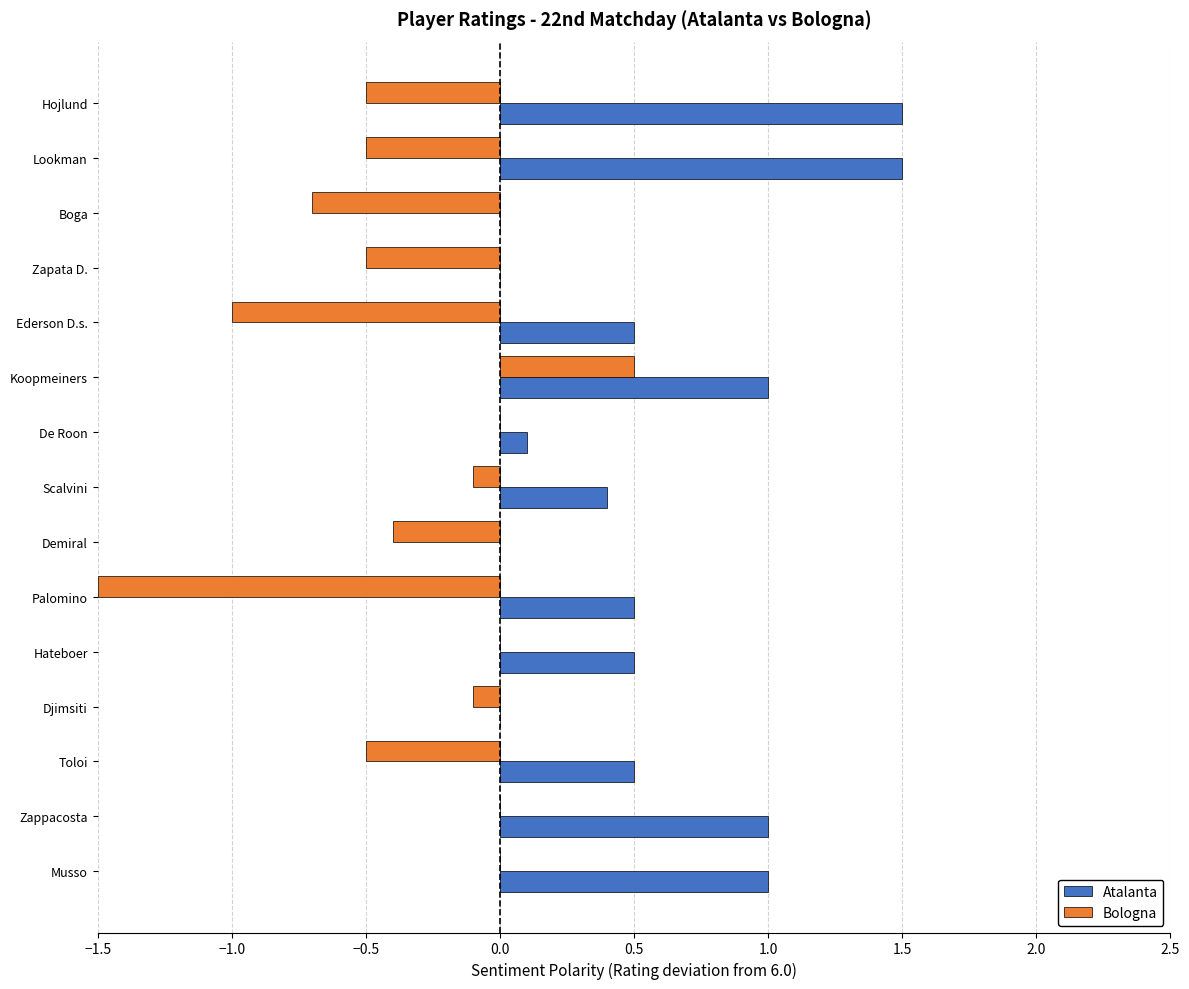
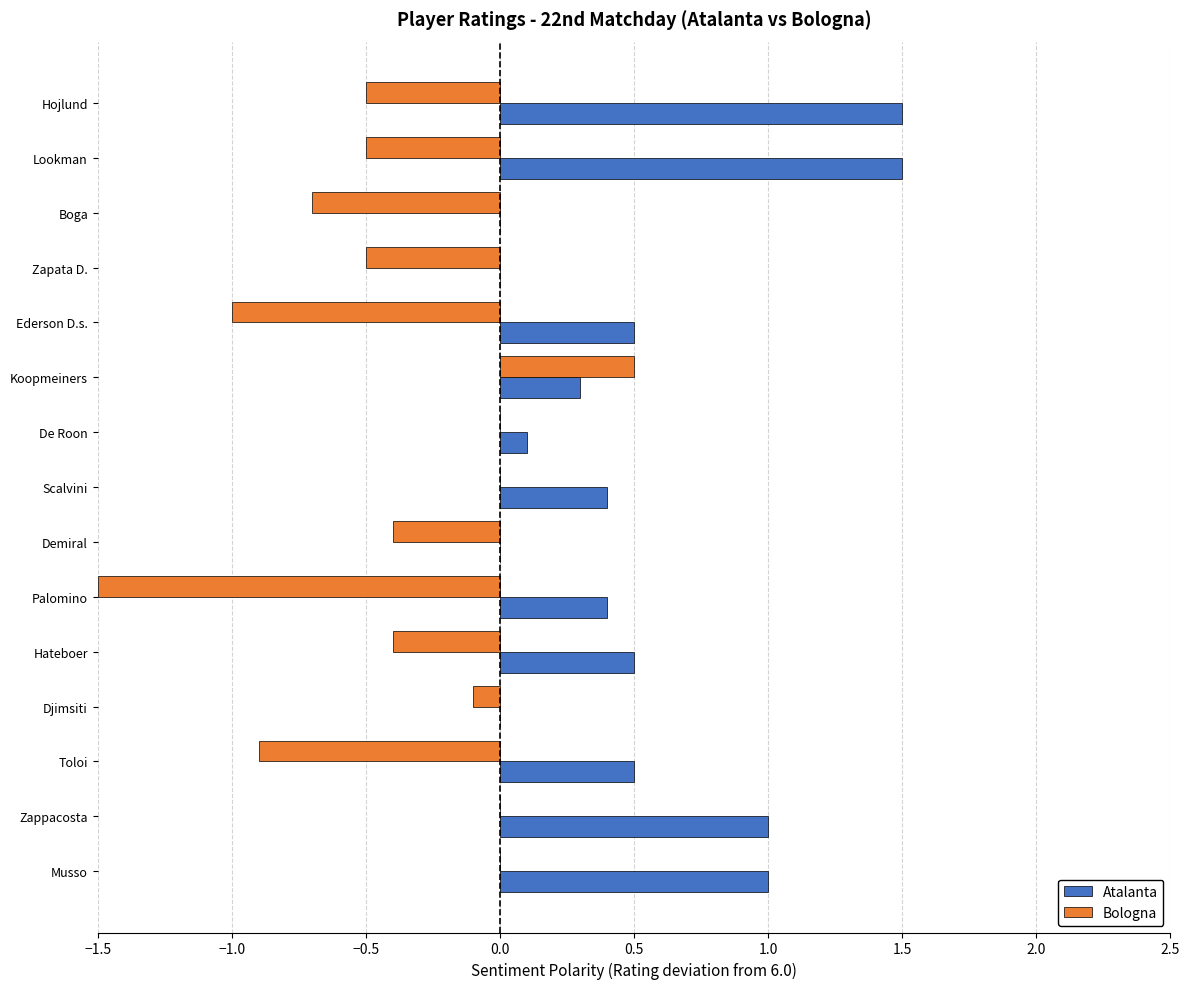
  {
    "Atalanta": {
      "Hojlund": 1.50,
      "Lookman": 1.50,
      "Boga": 0.00,
      "Zapata D.": 0.00,
      "Ederson D.s.": 0.50,
-     "Koopmeiners": 1.00,
+     "Koopmeiners": 0.30,
      "De Roon": 0.10,
      "Scalvini": 0.40,
      "Demiral": 0.00,
-     "Palomino": 0.50,
+     "Palomino": 0.40,
      "Hateboer": 0.50,
      "Djimsiti": 0.00,
      "Toloi": 0.50,
      "Zappacosta": 1.00,
      "Musso": 1.00
    },
    "Bologna": {
      "Hojlund": -0.50,
      "Lookman": -0.50,
      "Boga": -0.70,
      "Zapata D.": -0.50,
      "Ederson D.s.": -1.00,
      "Koopmeiners": 0.50,
      "De Roon": 0.00,
-     "Scalvini": -0.10,
+     "Scalvini": 0.00,
      "Demiral": -0.40,
      "Palomino": -1.50,
-     "Hateboer": 0.00,
+     "Hateboer": -0.40,
      "Djimsiti": -0.10,
-     "Toloi": -0.50,
+     "Toloi": -0.90,
      "Zappacosta": 0.00,
      "Musso": 0.00
    }
  }
